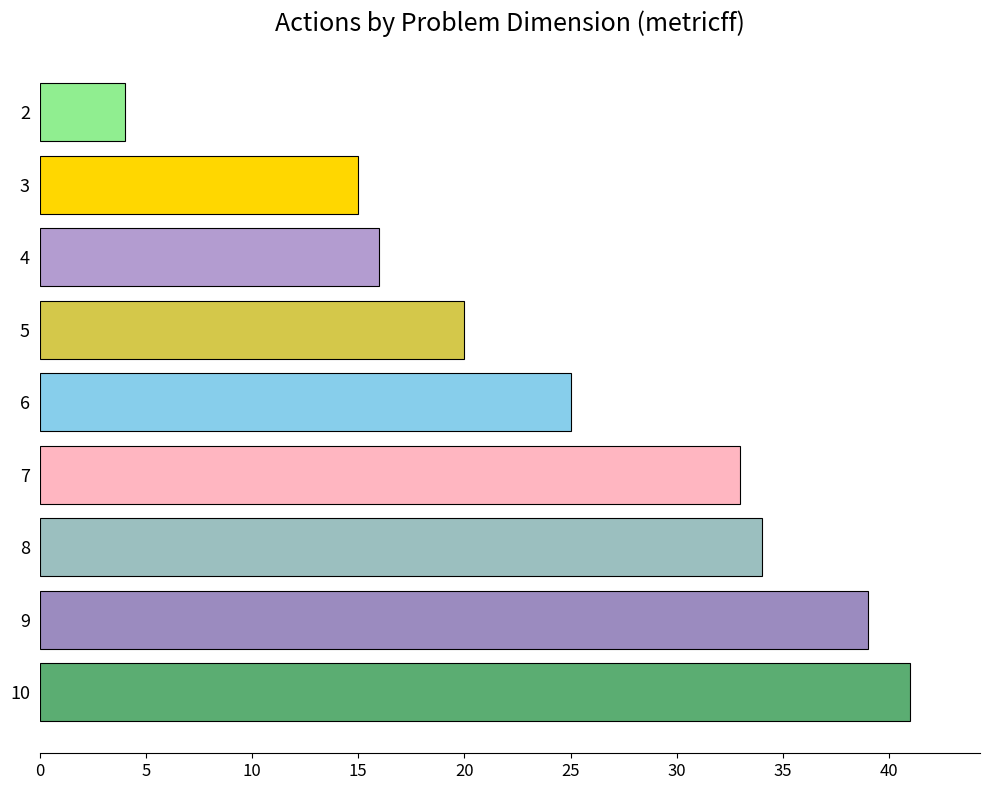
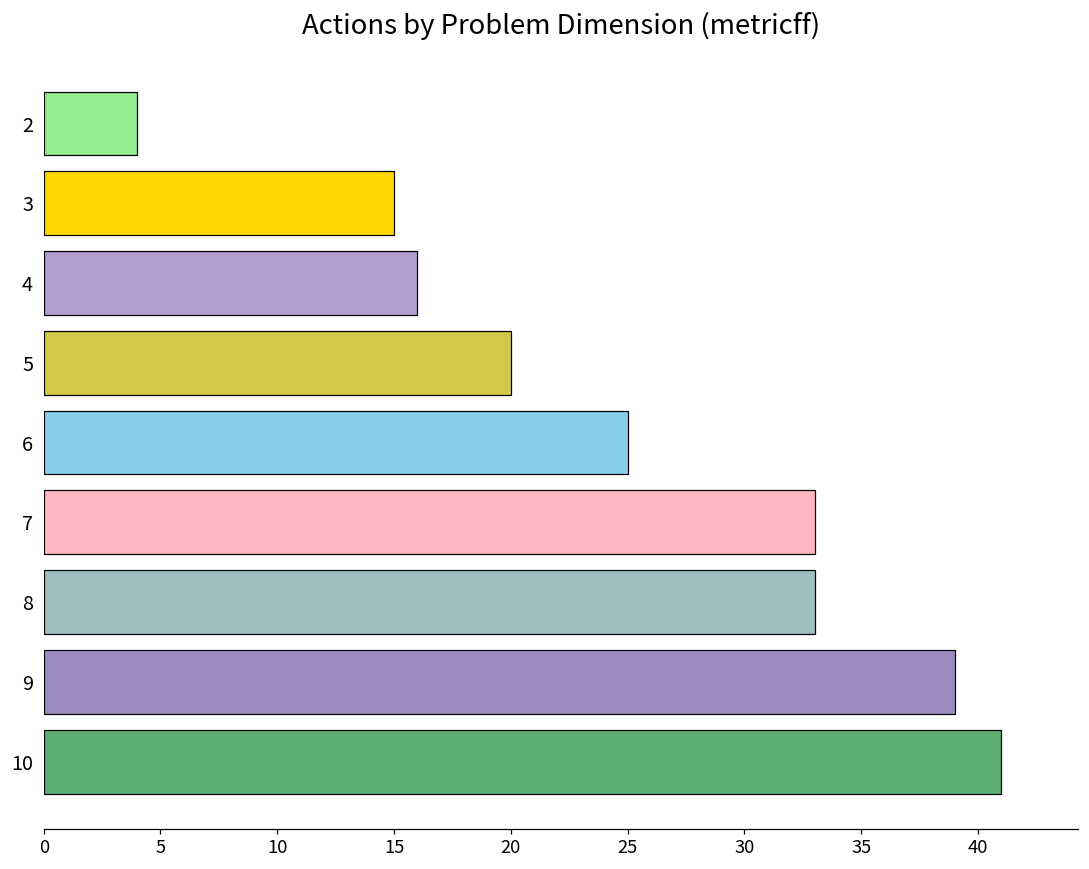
  {
    "2": 4,
    "3": 15,
    "4": 16,
    "5": 20,
    "6": 25,
    "7": 33,
-   "8": 34,
+   "8": 33,
    "9": 39,
    "10": 41
  }
